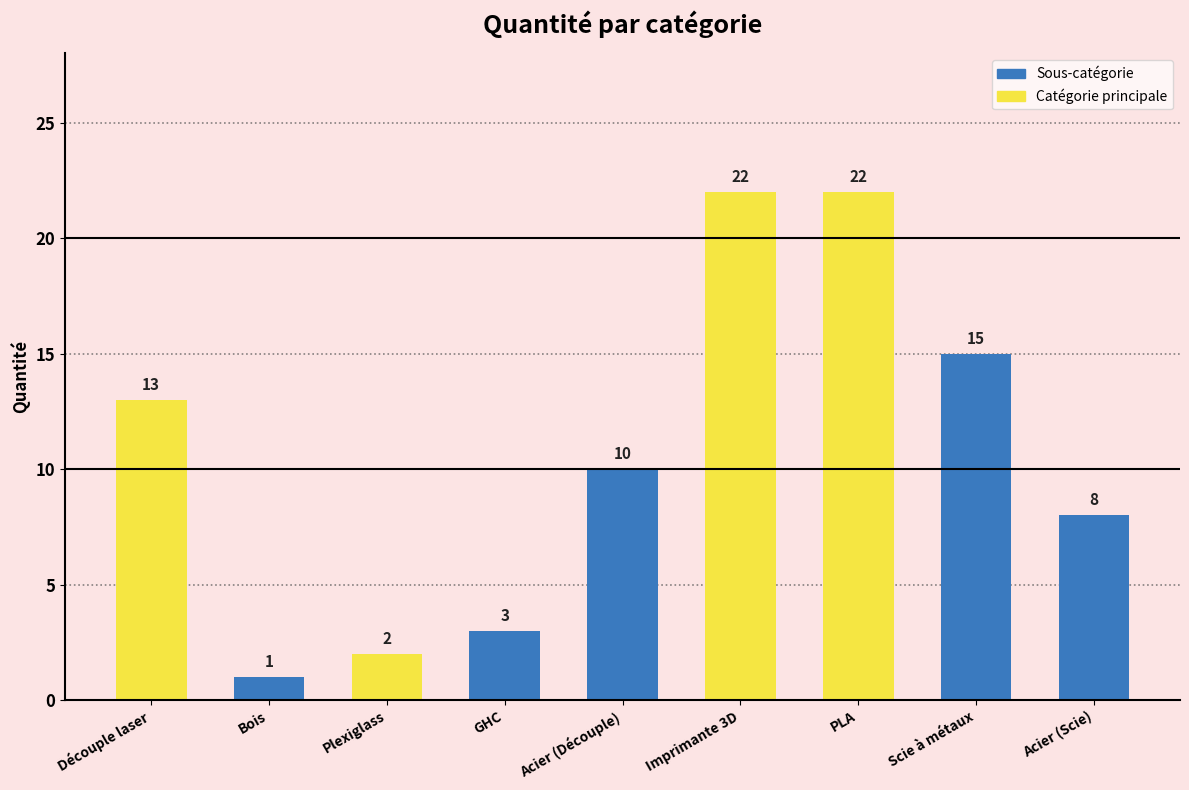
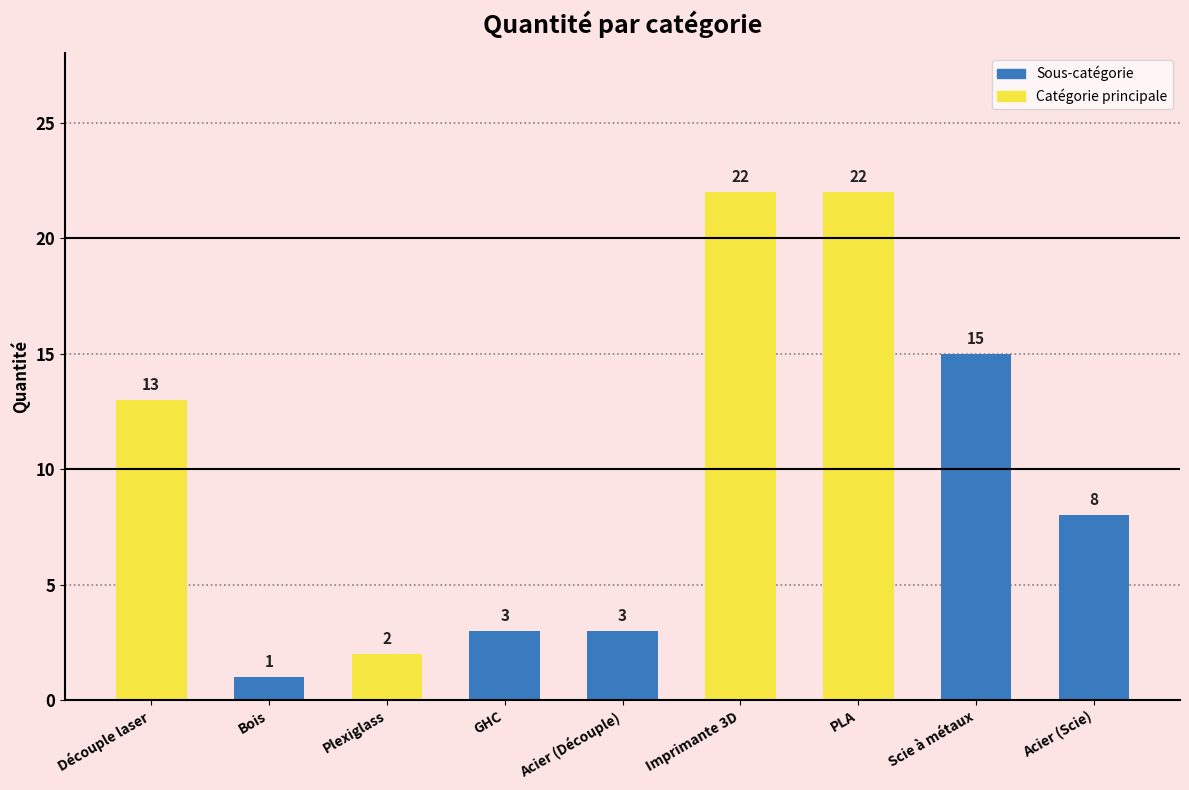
  {
    "Découple laser": 13,
    "Bois": 1,
    "Plexiglass": 2,
    "GHC": 3,
-   "Acier (Découple)": 10,
+   "Acier (Découple)": 3,
    "Imprimante 3D": 22,
    "PLA": 22,
    "Scie à métaux": 15,
    "Acier (Scie)": 8
  }
